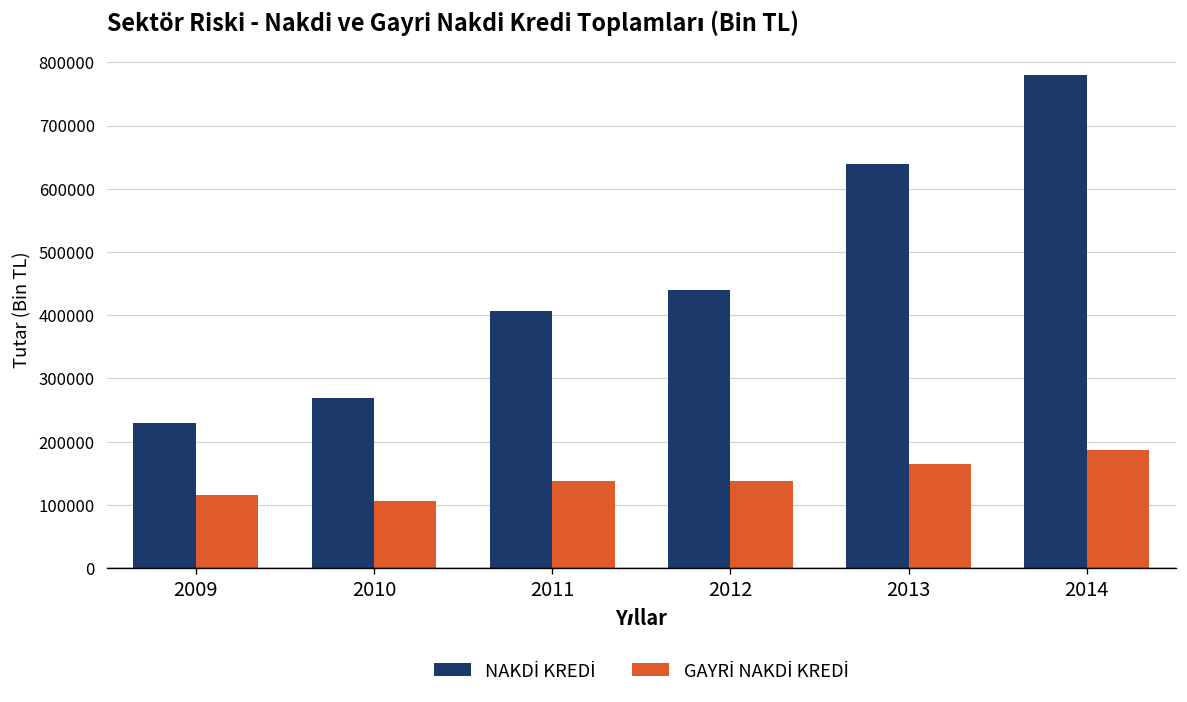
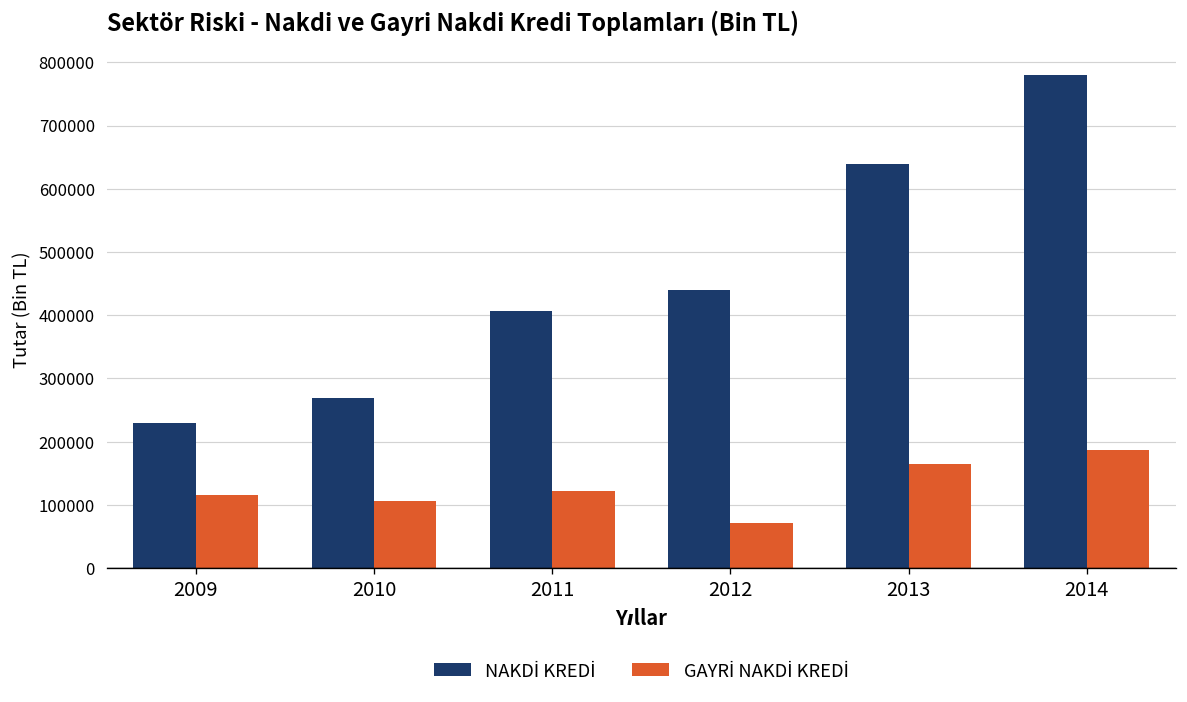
  {
    "NAKDİ KREDİ": {
      "2009": 230000,
      "2010": 270000,
      "2011": 410000,
      "2012": 440000,
      "2013": 640000,
      "2014": 780000
    },
    "GAYRİ NAKDİ KREDİ": {
      "2009": 120000,
      "2010": 110000,
-     "2011": 140000,
-     "2012": 140000,
+     "2011": 120000,
+     "2012": 70000,
      "2013": 160000,
      "2014": 190000
    }
  }
